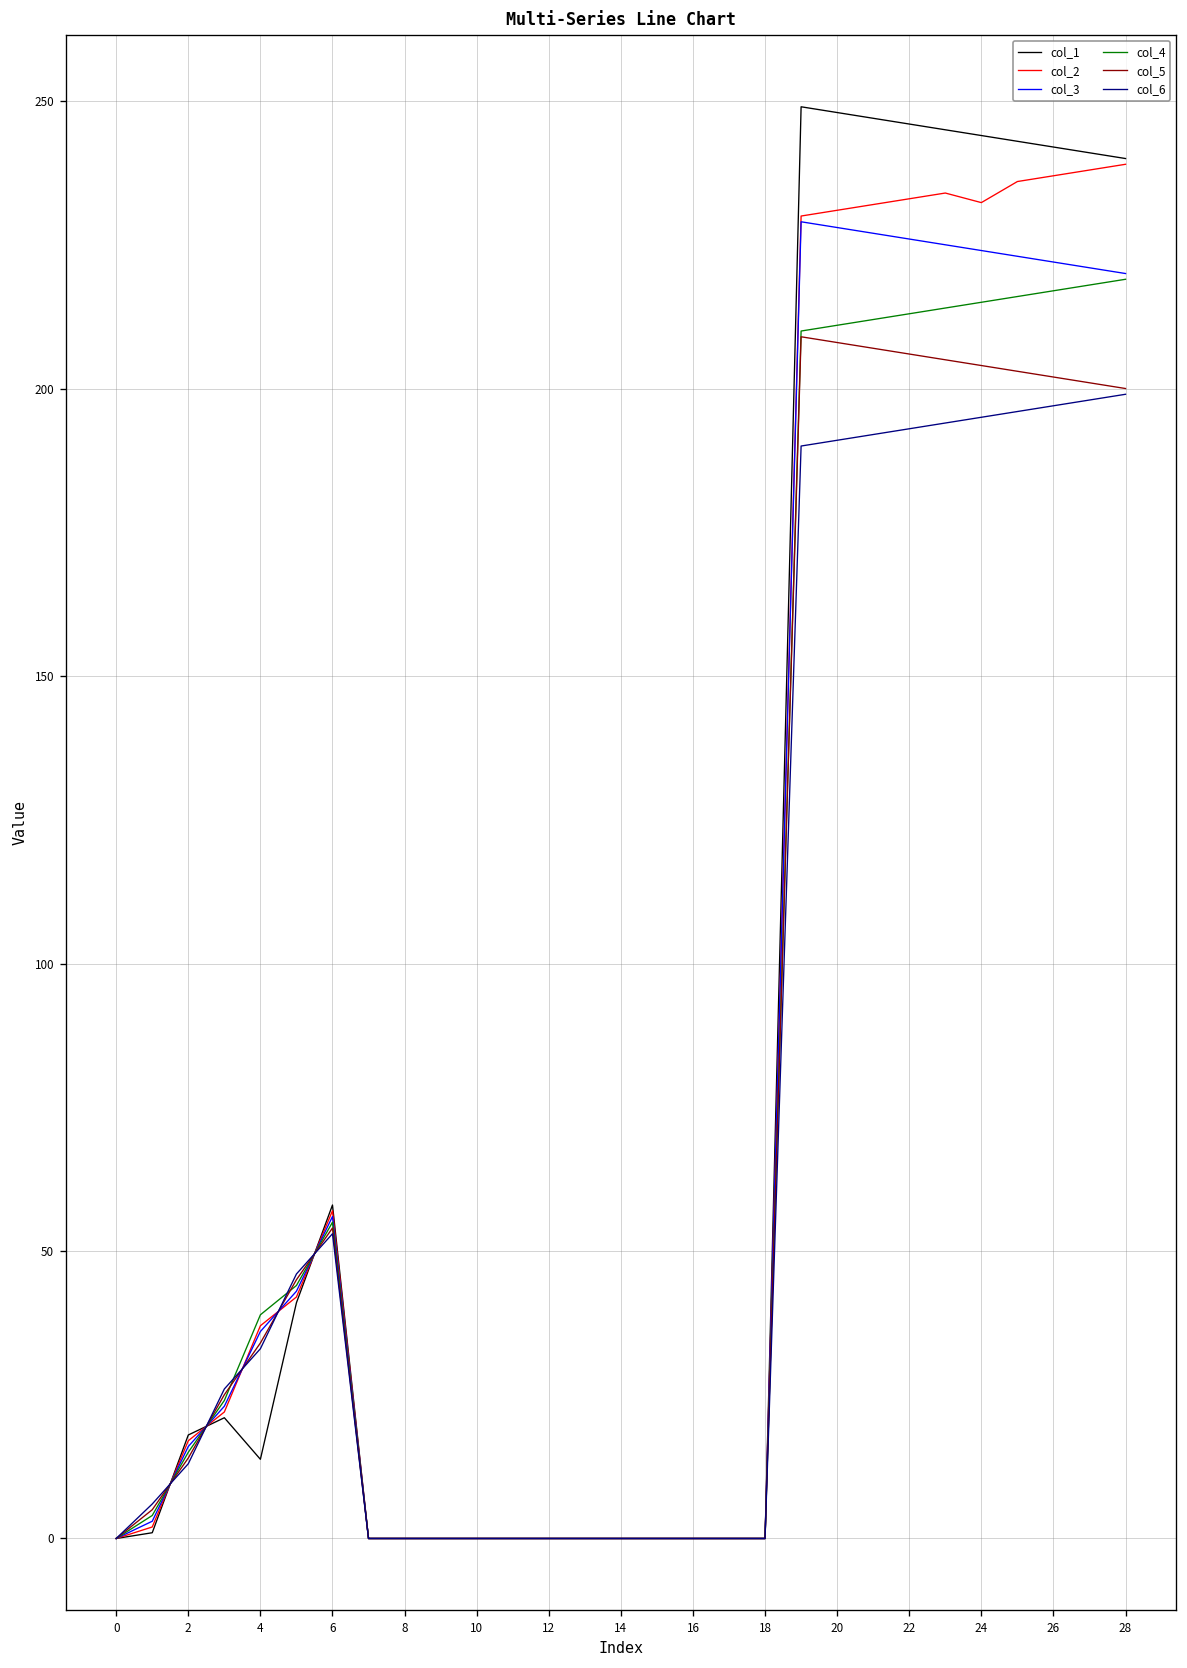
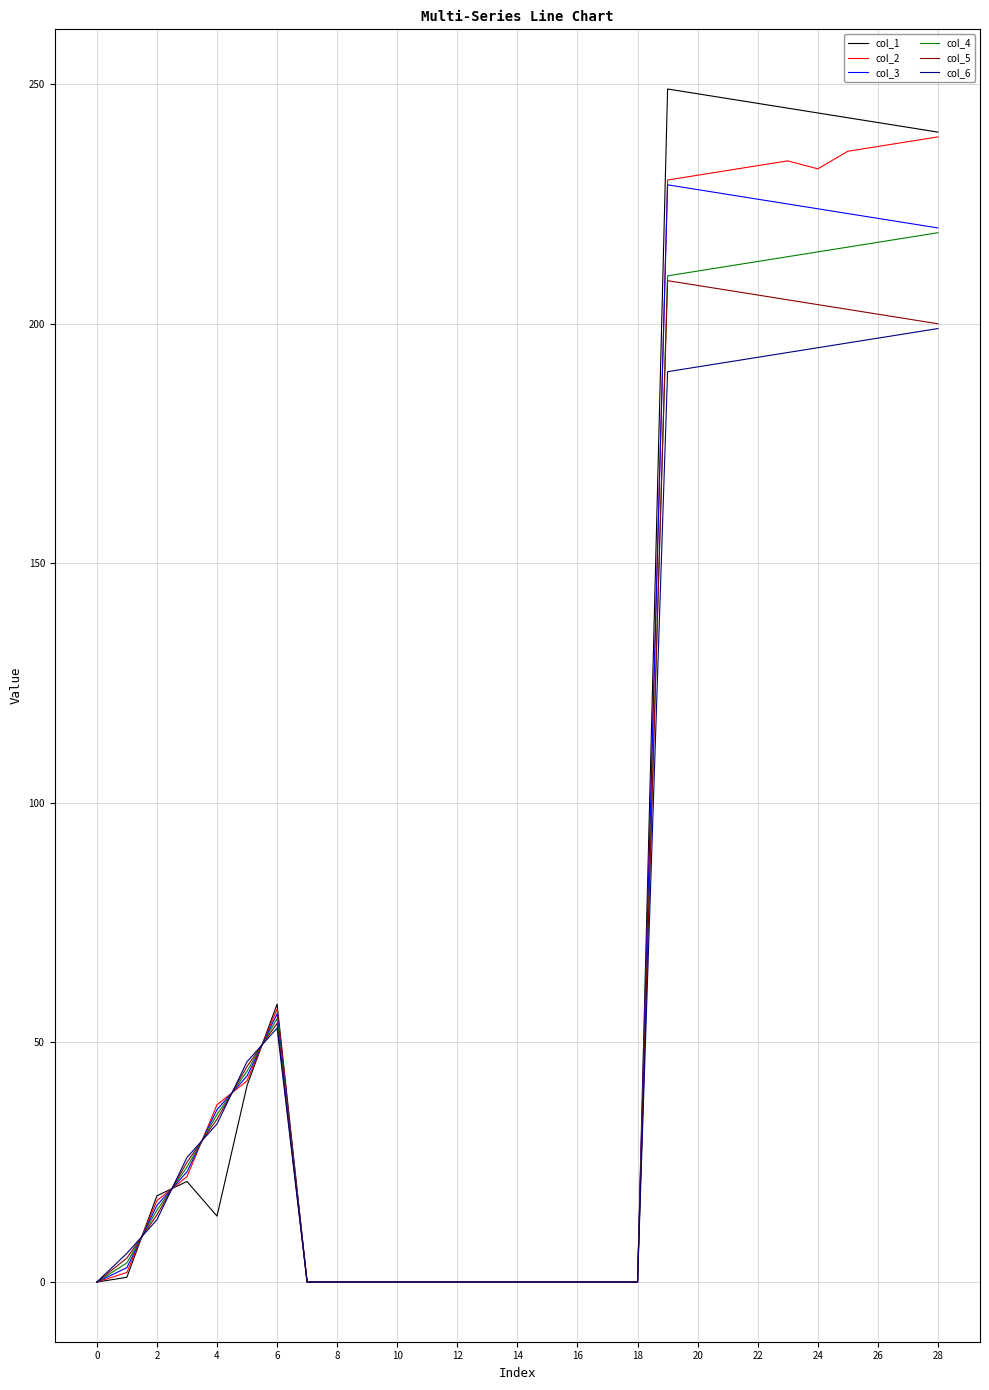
  {
    "col_1": {
      "2": 18,
      "4": 14,
      "6": 58,
      "20": 248,
      "22": 246,
      "24": 244,
      "26": 242,
      "28": 240
    },
    "col_2": {
      "2": 17,
      "4": 37,
      "6": 57,
      "20": 231,
      "22": 233,
      "24": 232,
      "26": 237,
      "28": 239
    },
    "col_3": {
      "2": 16,
      "4": 36,
      "6": 56,
      "20": 228,
      "22": 226,
      "24": 224,
      "26": 222,
      "28": 220
    },
    "col_4": {
      "2": 15,
-     "4": 39,
+     "4": 35,
      "6": 55,
      "20": 211,
      "22": 213,
      "24": 215,
      "26": 217,
      "28": 219
    },
    "col_5": {
      "2": 14,
      "4": 34,
      "6": 54,
      "20": 208,
      "22": 206,
      "24": 204,
      "26": 202,
      "28": 200
    },
    "col_6": {
      "2": 13,
      "4": 33,
      "6": 53,
      "20": 191,
      "22": 193,
      "24": 195,
      "26": 197,
      "28": 199
    }
  }
